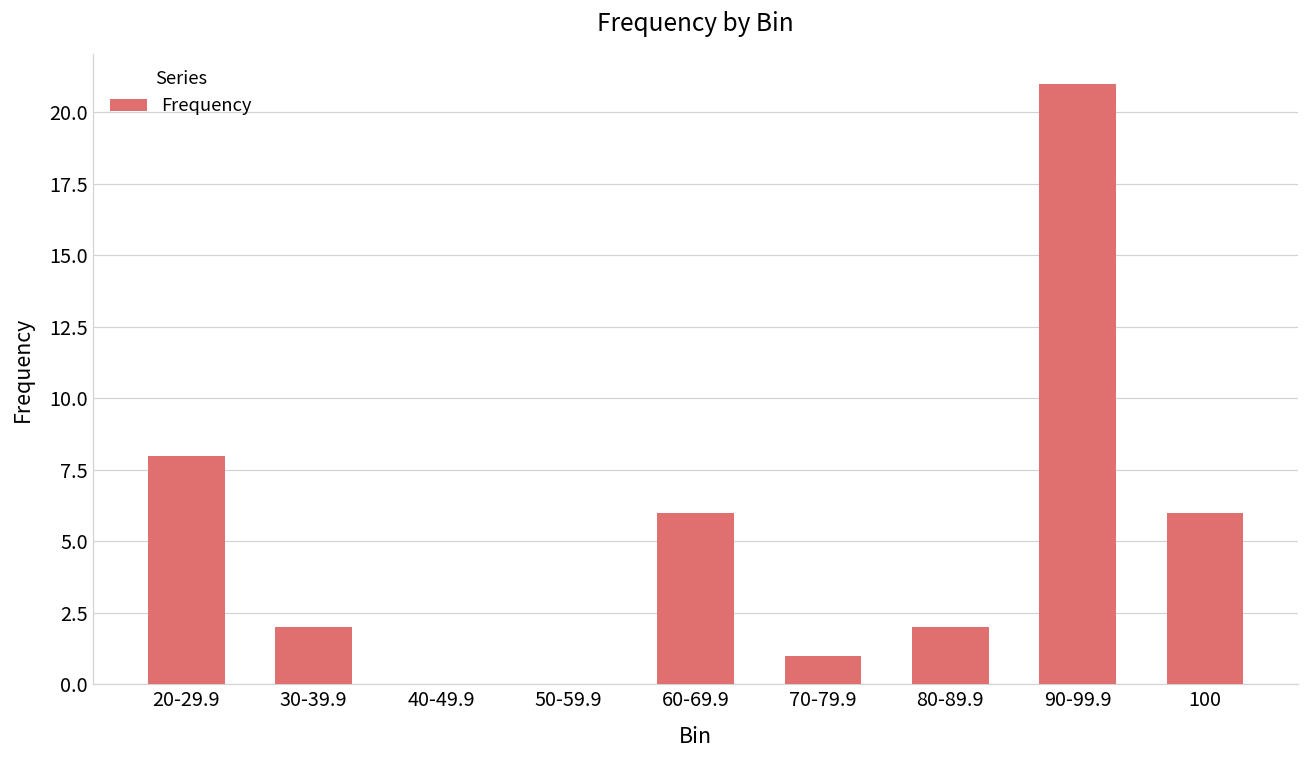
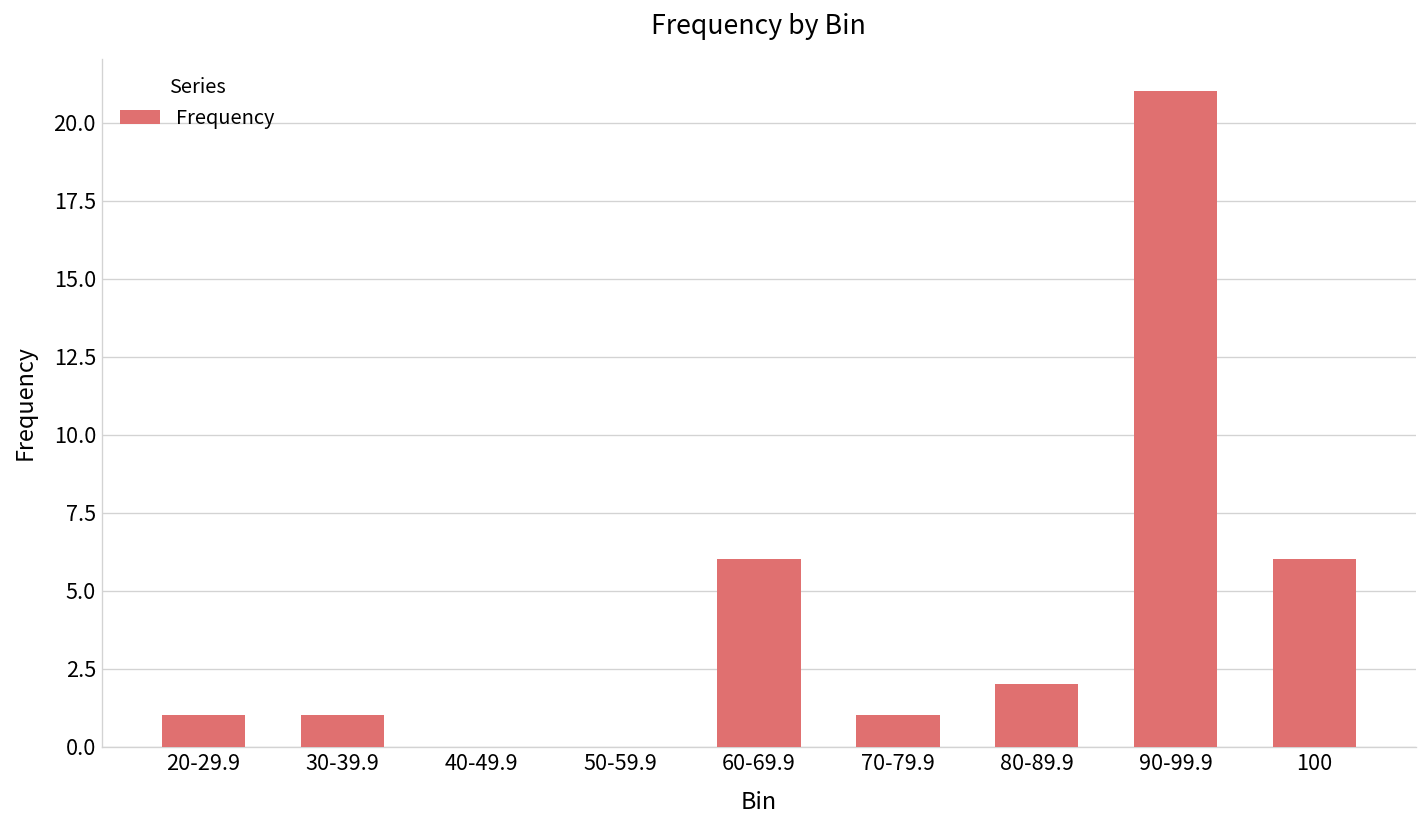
  {
-   "20-29.9": 8,
-   "30-39.9": 2,
+   "20-29.9": 1,
+   "30-39.9": 1,
    "40-49.9": 0,
    "50-59.9": 0,
    "60-69.9": 6,
    "70-79.9": 1,
    "80-89.9": 2,
    "90-99.9": 21,
    "100": 6
  }
